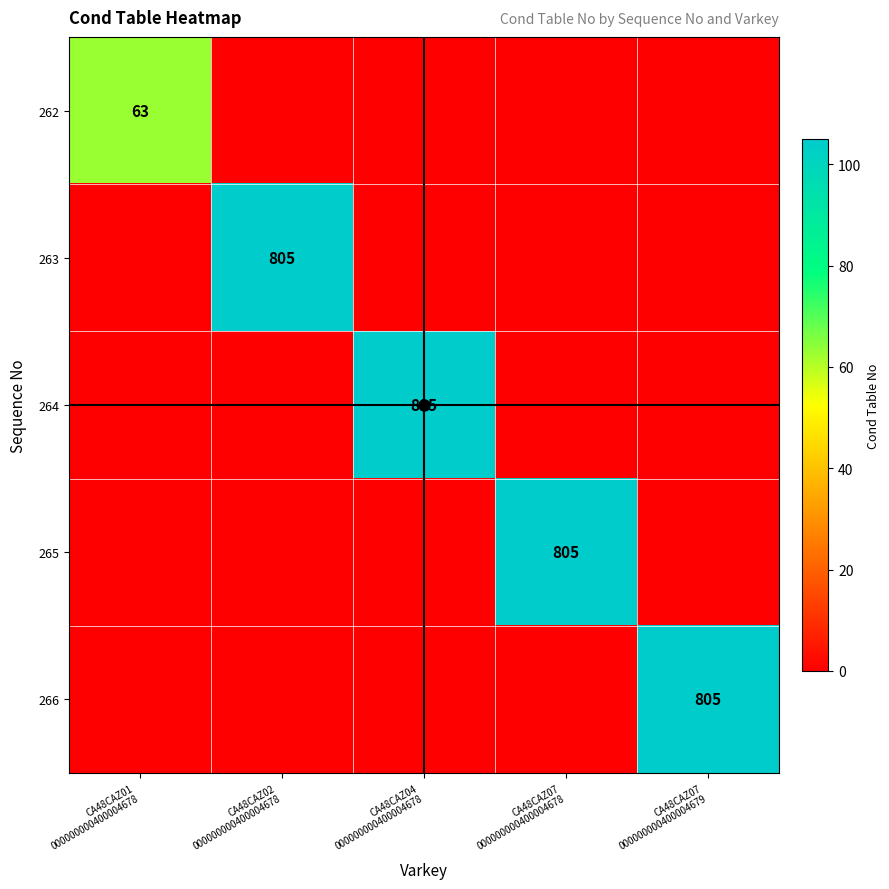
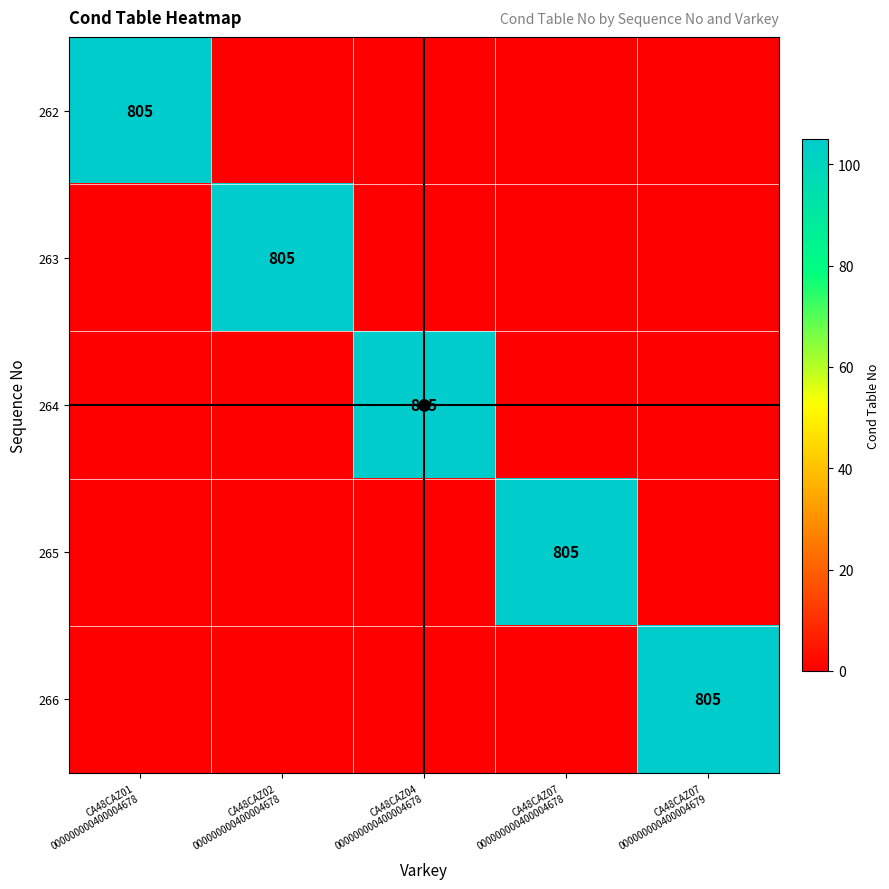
  {
    "262": {
-     "CA48CAZ01 000000000400004678": 63
+     "CA48CAZ01 000000000400004678": 805
    },
    "263": {
      "CA48CAZ02 000000000400004678": 805
    },
    "265": {
      "CA48CAZ07 000000000400004678": 805
    },
    "266": {
      "CA48CAZ07 000000000400004679": 805
    }
  }
